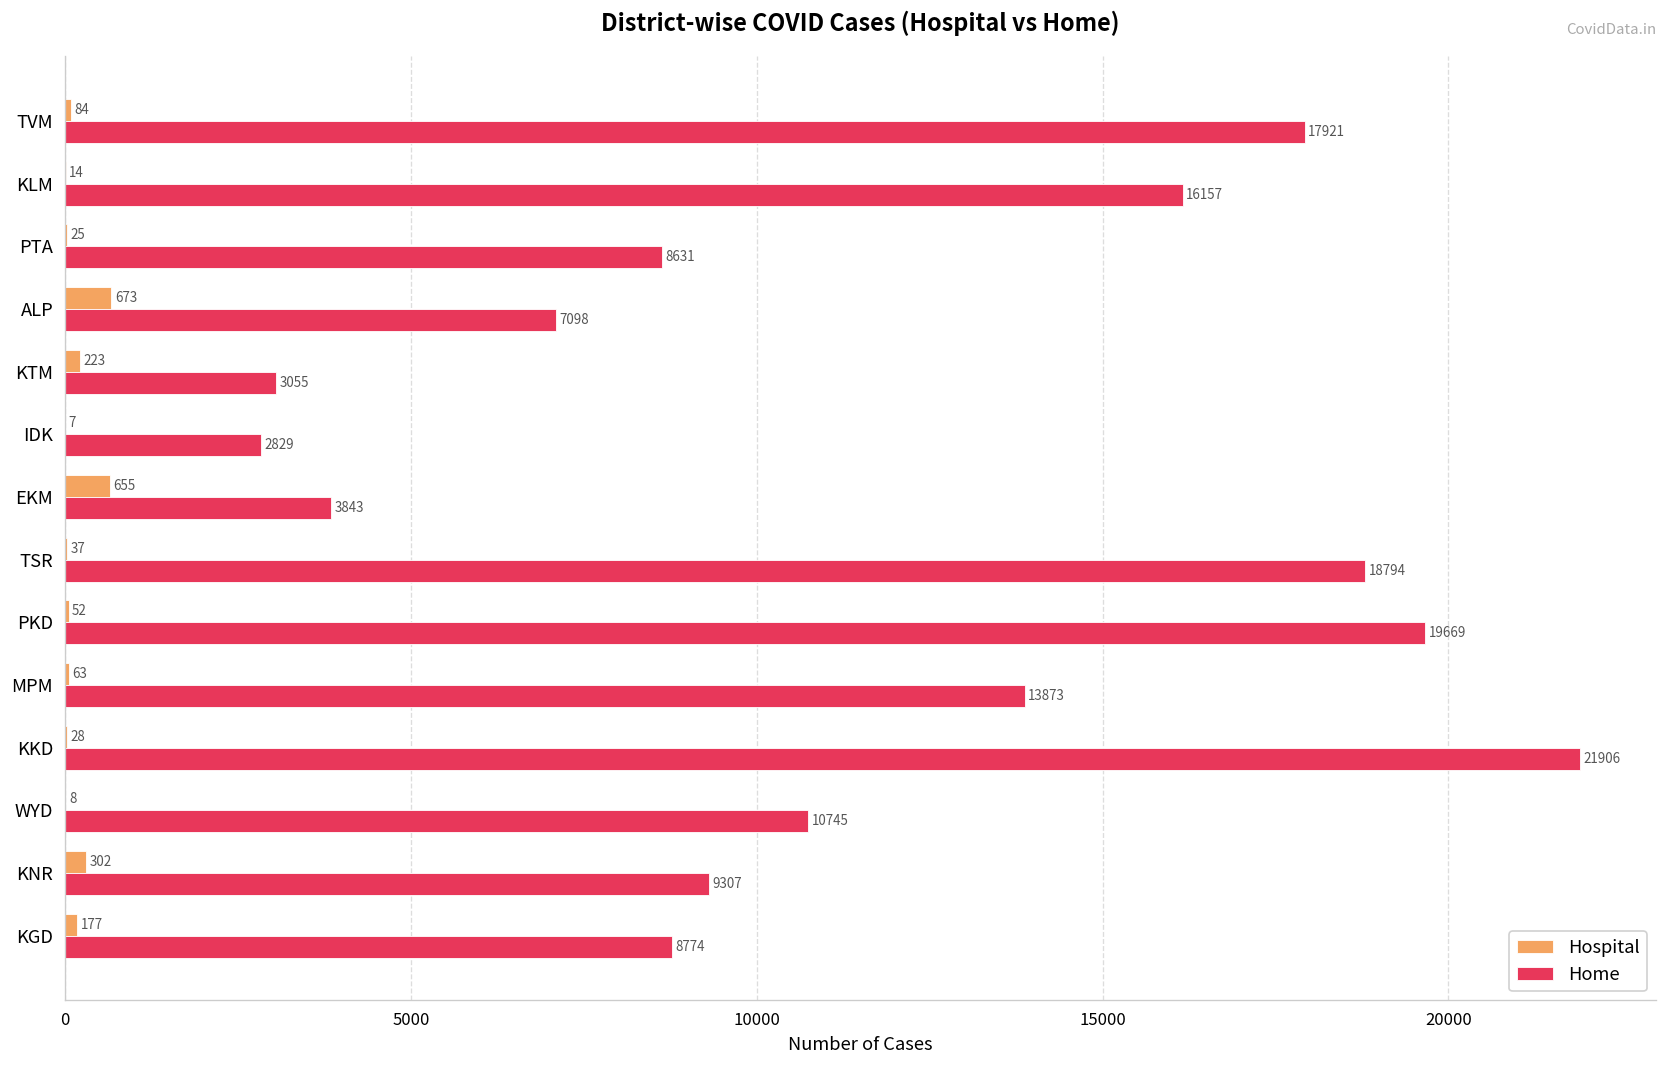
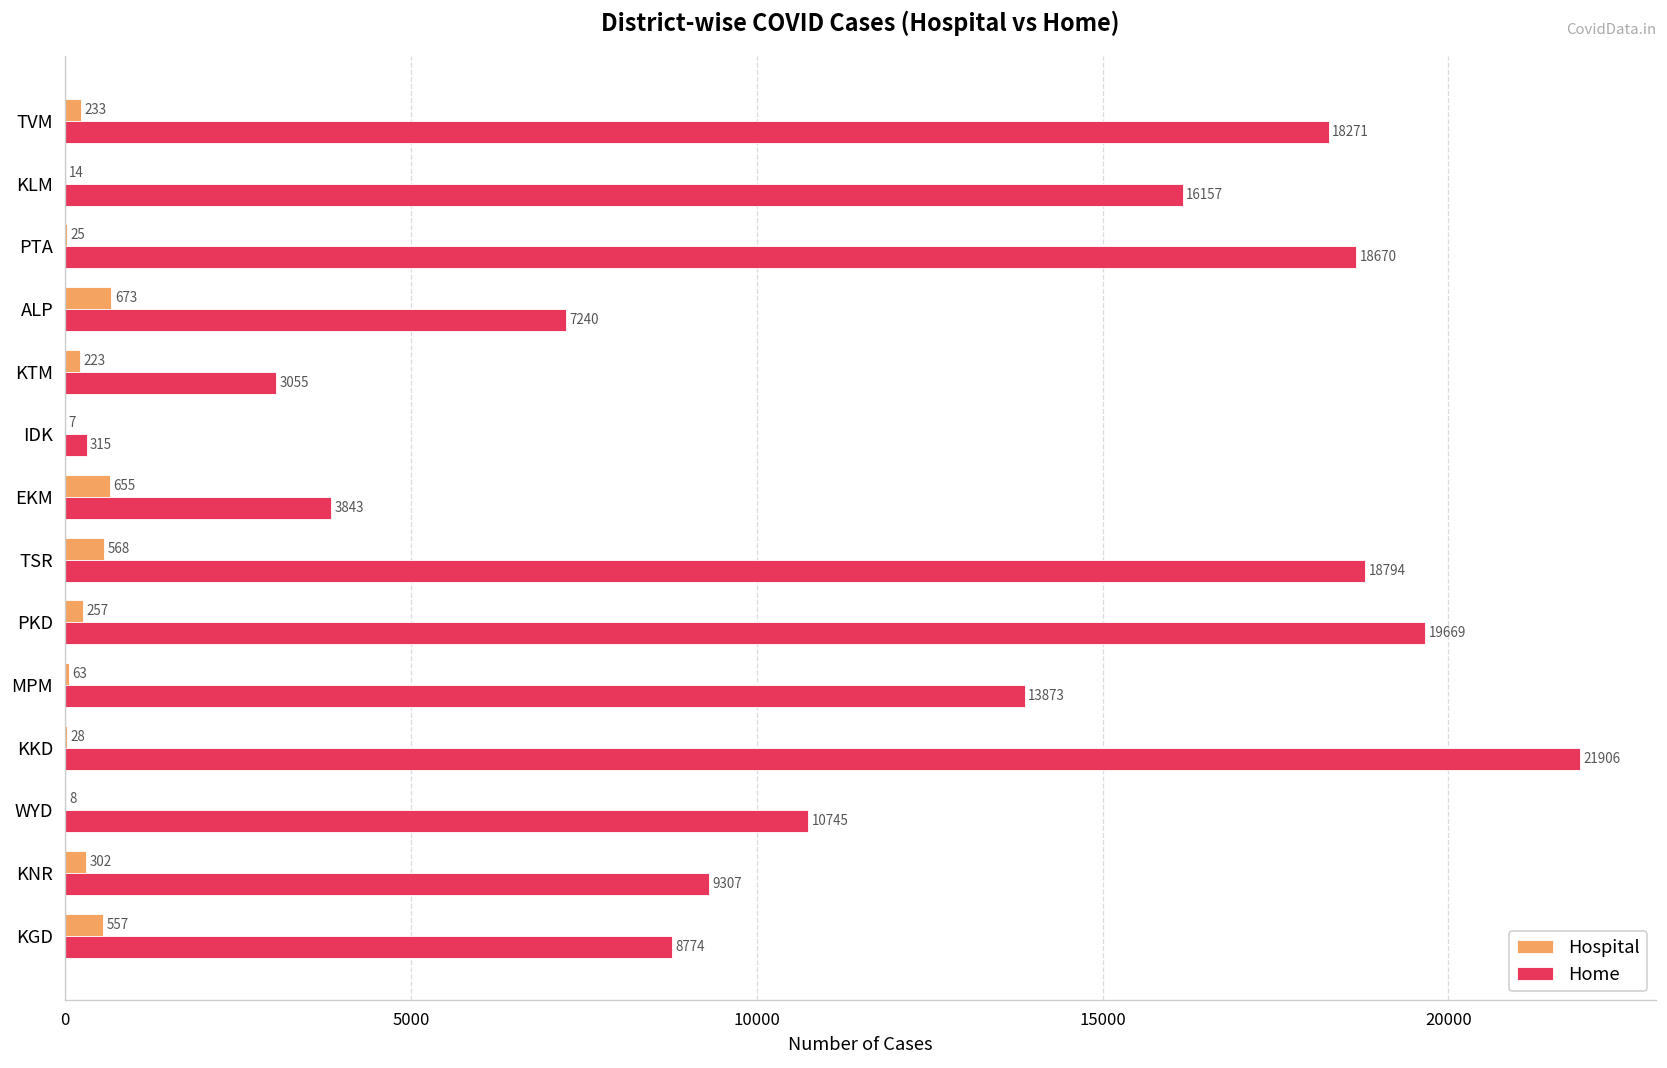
  {
    "Hospital": {
-     "TVM": 84,
+     "TVM": 233,
      "KLM": 14,
      "PTA": 25,
      "ALP": 673,
      "KTM": 223,
      "IDK": 7,
      "EKM": 655,
-     "TSR": 37,
-     "PKD": 52,
+     "TSR": 568,
+     "PKD": 257,
      "MPM": 63,
      "KKD": 28,
      "WYD": 8,
      "KNR": 302,
-     "KGD": 177
+     "KGD": 557
    },
    "Home": {
-     "TVM": 17921,
+     "TVM": 18271,
      "KLM": 16157,
-     "PTA": 8631,
-     "ALP": 7098,
+     "PTA": 18670,
+     "ALP": 7240,
      "KTM": 3055,
-     "IDK": 2829,
+     "IDK": 315,
      "EKM": 3843,
      "TSR": 18794,
      "PKD": 19669,
      "MPM": 13873,
      "KKD": 21906,
      "WYD": 10745,
      "KNR": 9307,
      "KGD": 8774
    }
  }
